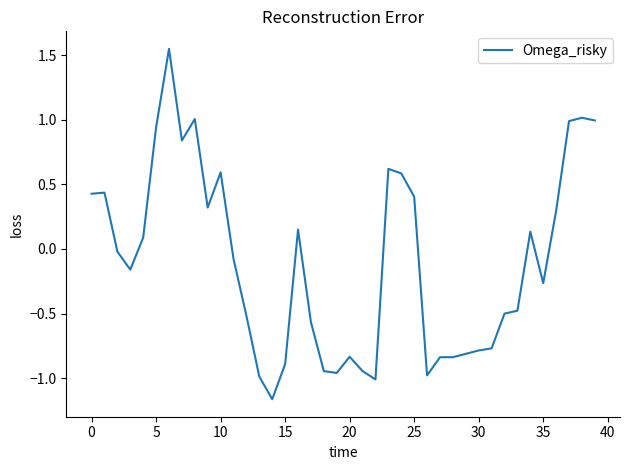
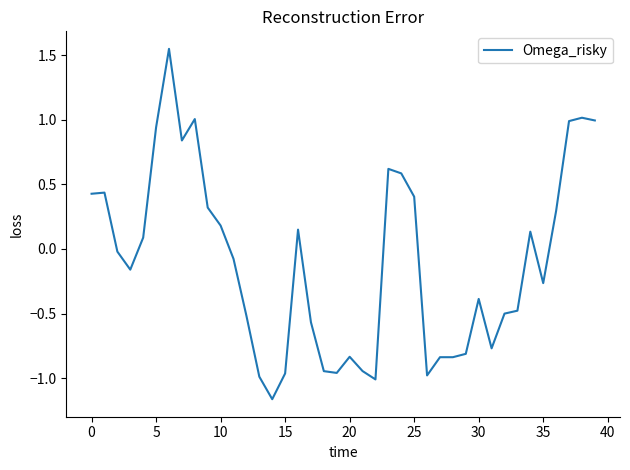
  {
    "0": 0.43,
    "5": 0.94,
-   "10": 0.59,
-   "15": -0.89,
+   "10": 0.18,
+   "15": -0.96,
    "20": -0.84,
    "25": 0.40,
-   "30": -0.79,
+   "30": -0.39,
    "35": -0.26
  }
